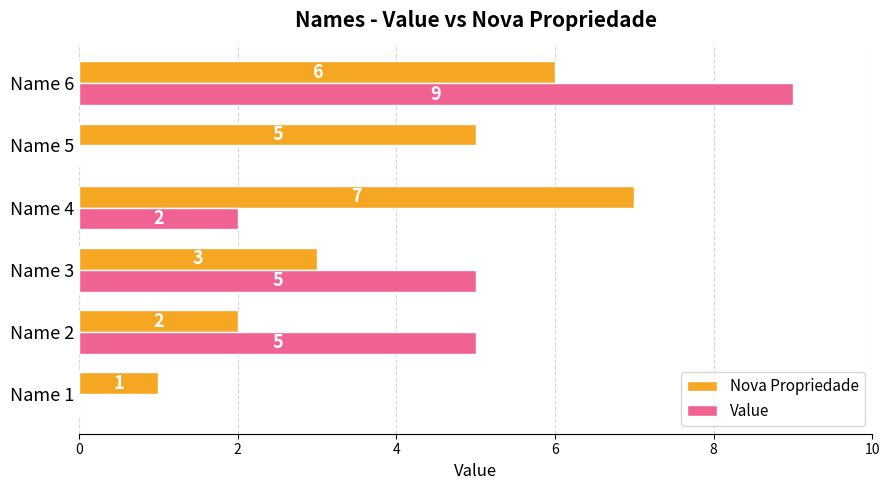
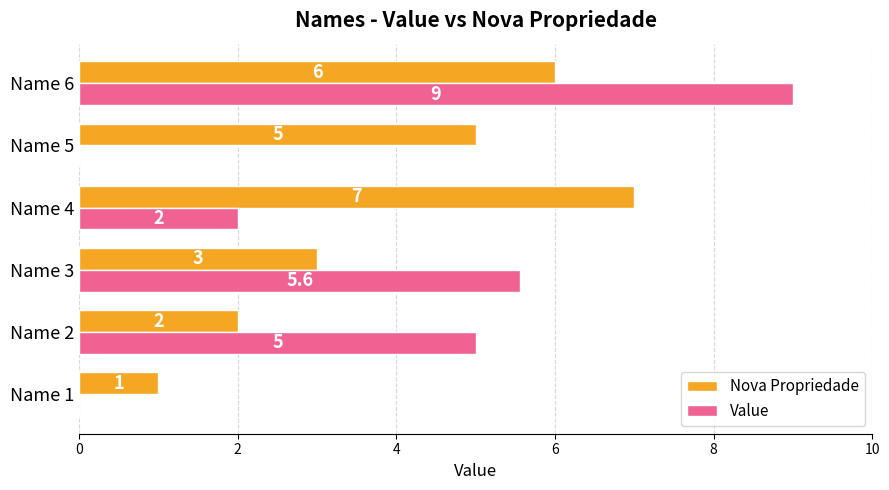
  {
    "Nova Propriedade": {
      "Name 6": 6,
      "Name 5": 5,
      "Name 4": 7,
      "Name 3": 3,
      "Name 2": 2,
      "Name 1": 1
    },
    "Value": {
      "Name 6": 9,
      "Name 4": 2,
-     "Name 3": 5,
+     "Name 3": 5.6,
      "Name 2": 5
    }
  }
